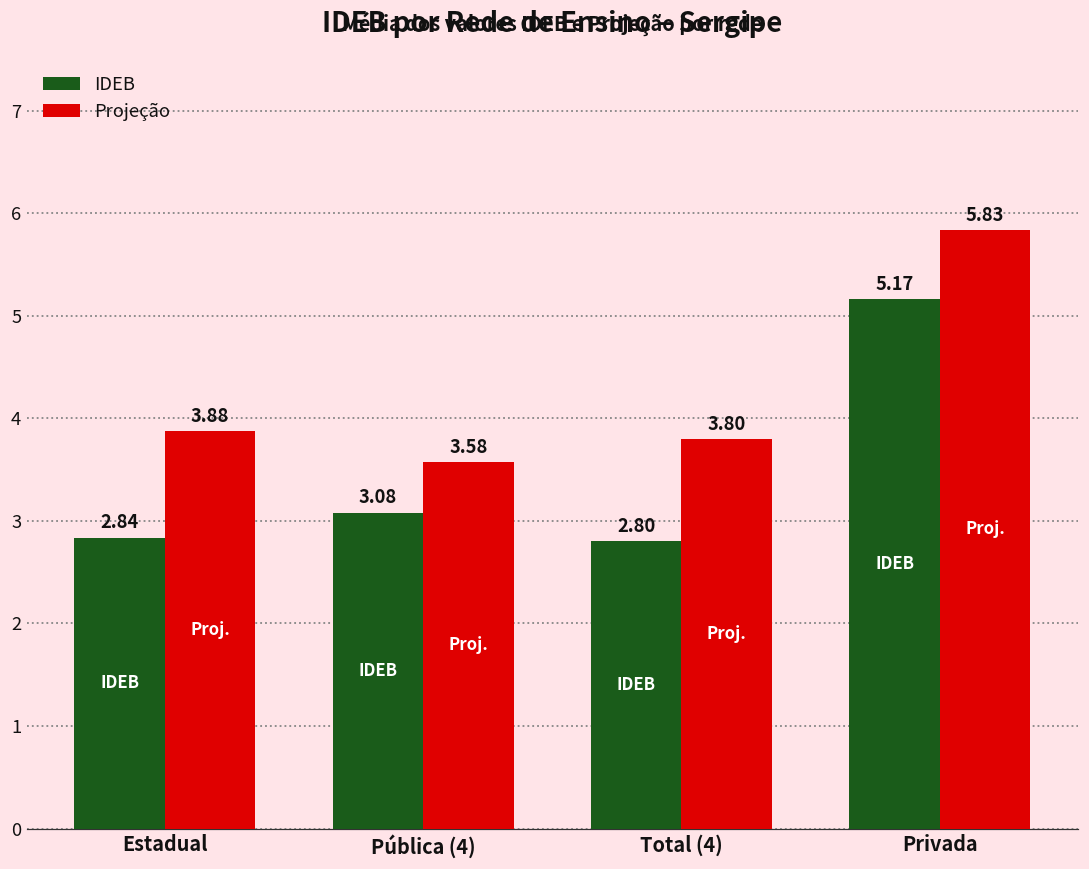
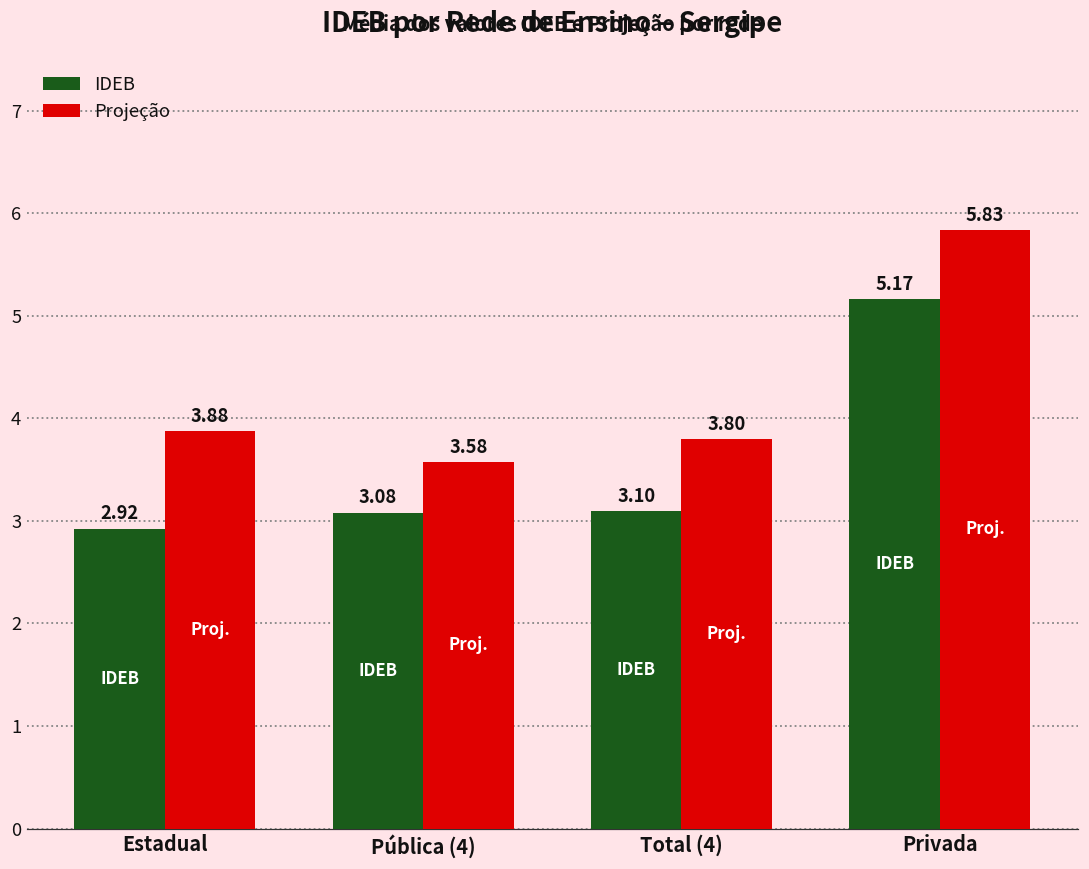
  {
    "IDEB": {
-     "Estadual": 2.84,
+     "Estadual": 2.92,
      "Pública (4)": 3.08,
-     "Total (4)": 2.80,
+     "Total (4)": 3.10,
      "Privada": 5.17
    },
    "Projeção": {
      "Estadual": 3.88,
      "Pública (4)": 3.58,
      "Total (4)": 3.80,
      "Privada": 5.83
    }
  }
